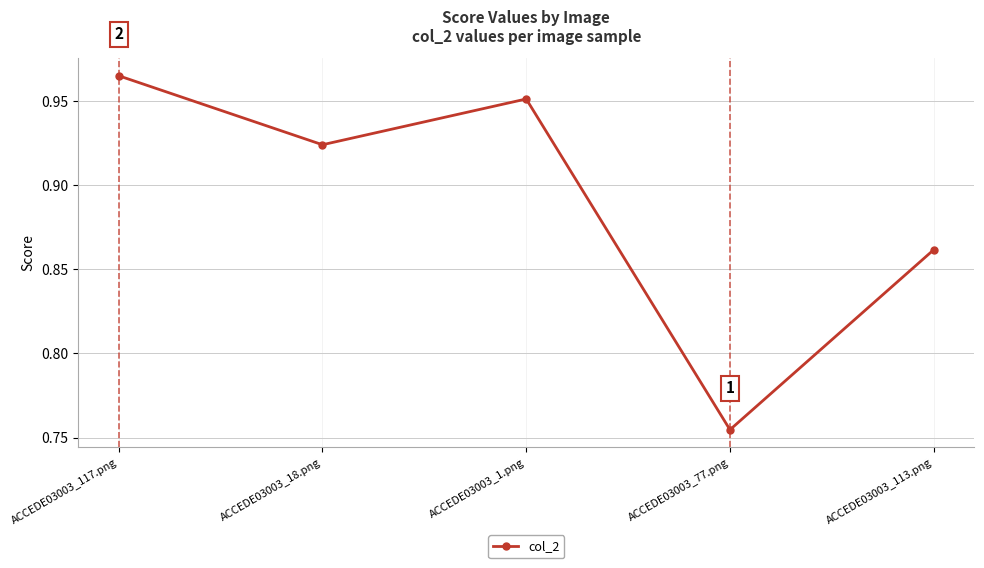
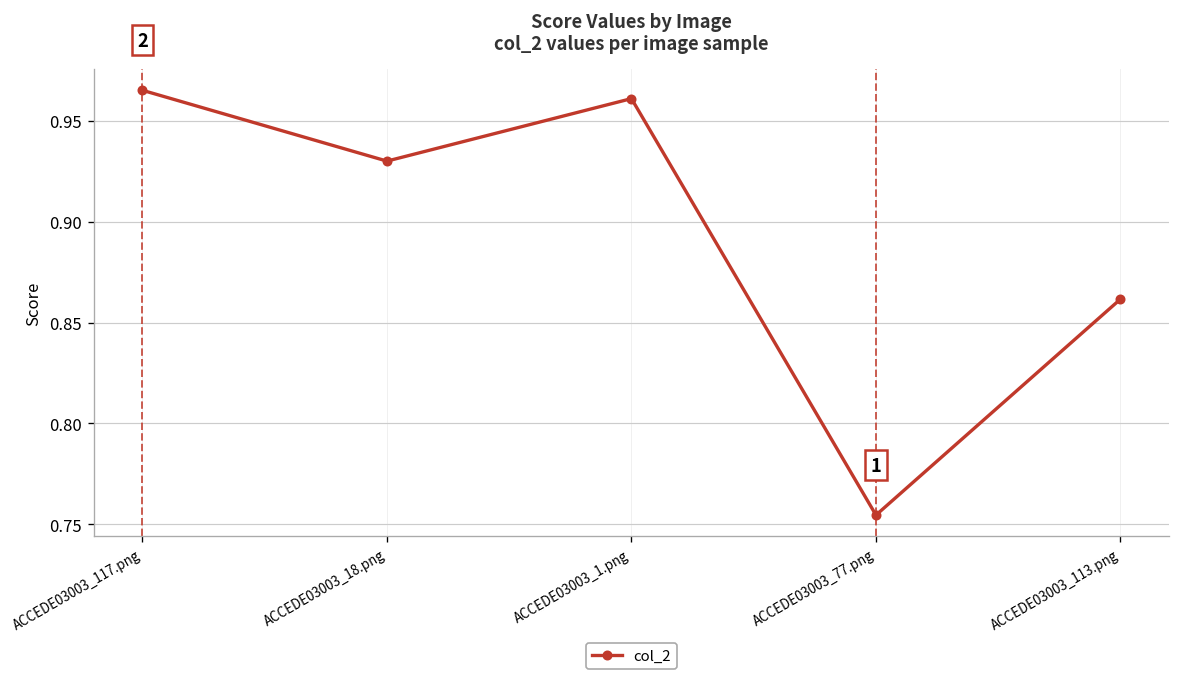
  {
    "ACCEDE03003_117.png": 0.965,
-   "ACCEDE03003_18.png": 0.924,
-   "ACCEDE03003_1.png": 0.951,
+   "ACCEDE03003_18.png": 0.930,
+   "ACCEDE03003_1.png": 0.961,
    "ACCEDE03003_77.png": 0.755,
    "ACCEDE03003_113.png": 0.862
  }
